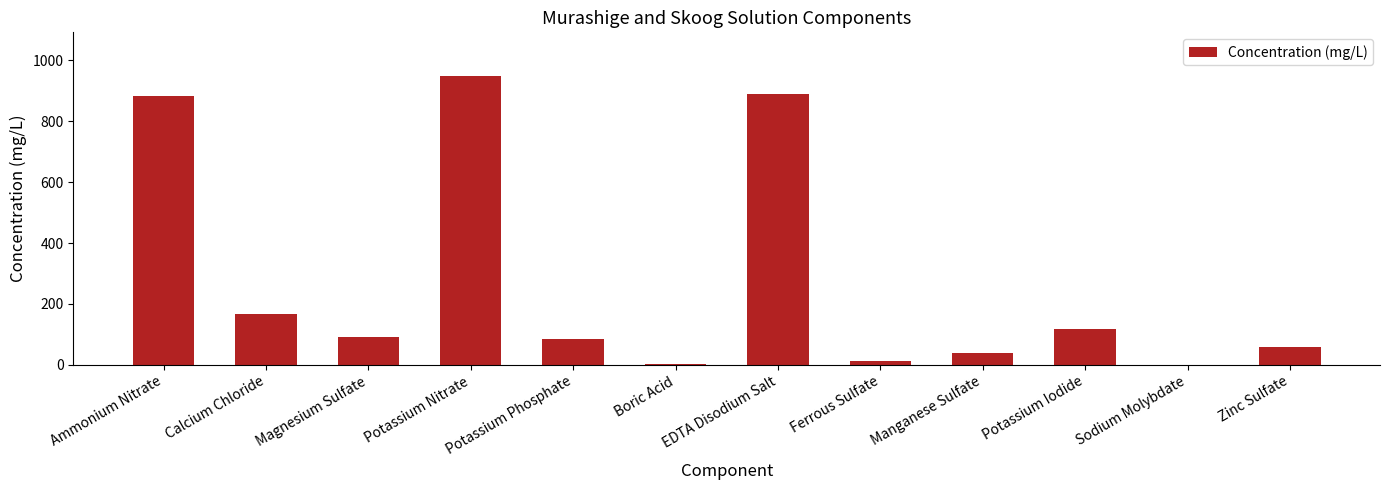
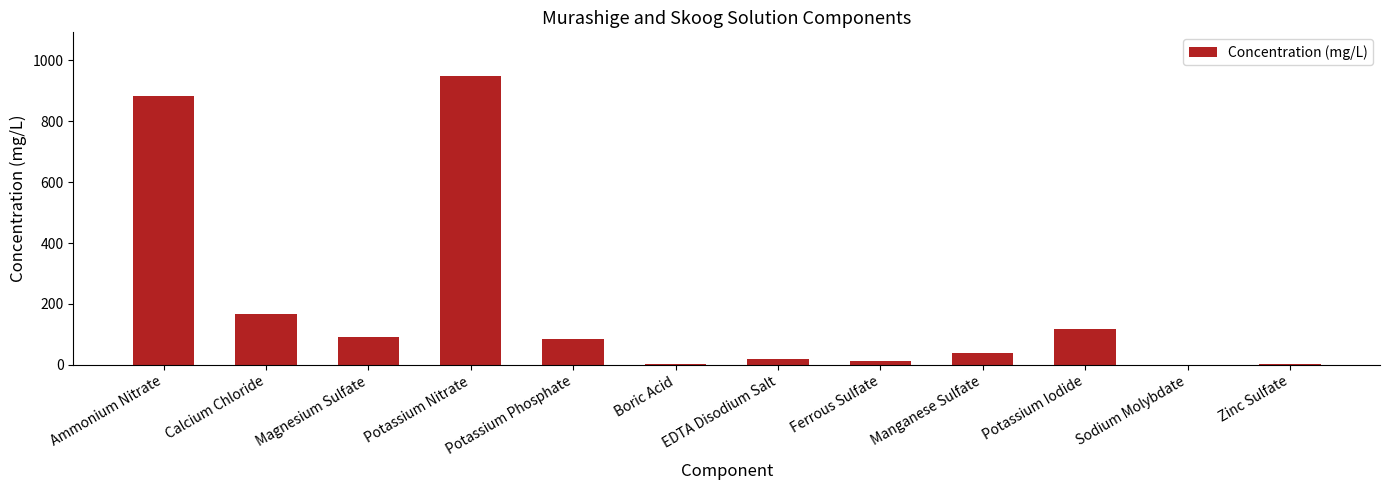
  {
    "Ammonium Nitrate": 880,
    "Calcium Chloride": 170,
    "Magnesium Sulfate": 90,
    "Potassium Nitrate": 950,
    "Potassium Phosphate": 90,
-   "EDTA Disodium Salt": 890,
+   "EDTA Disodium Salt": 20,
    "Ferrous Sulfate": 10,
    "Manganese Sulfate": 40,
    "Potassium Iodide": 120,
-   "Zinc Sulfate": 60
+   "Zinc Sulfate": 0
  }
